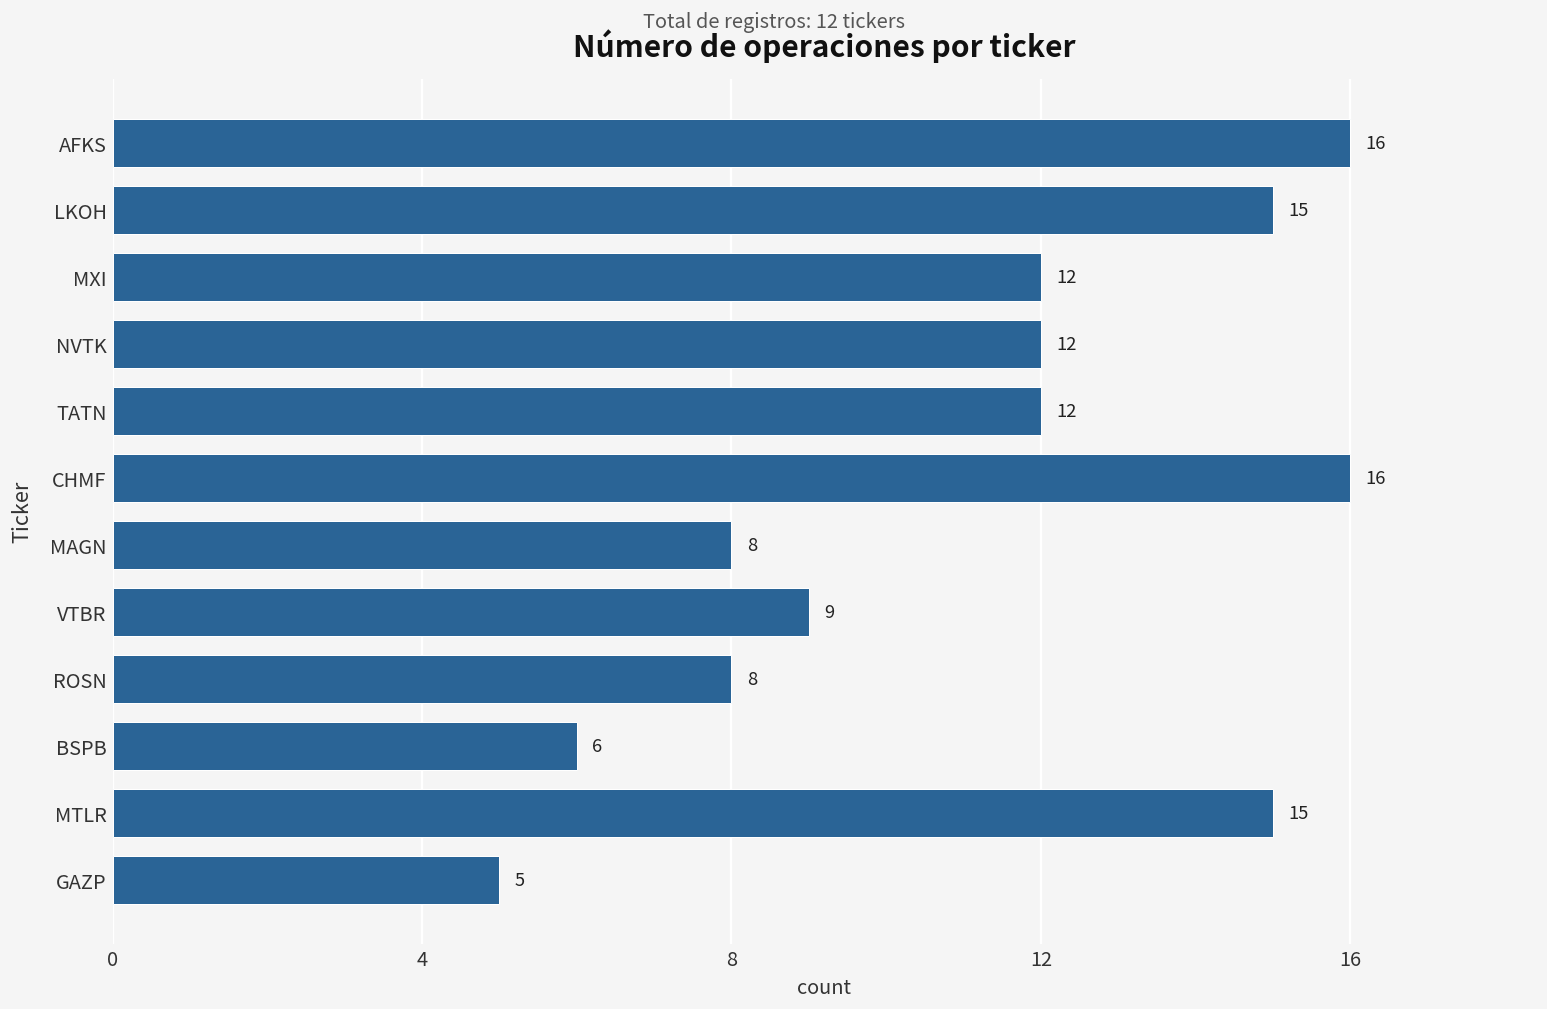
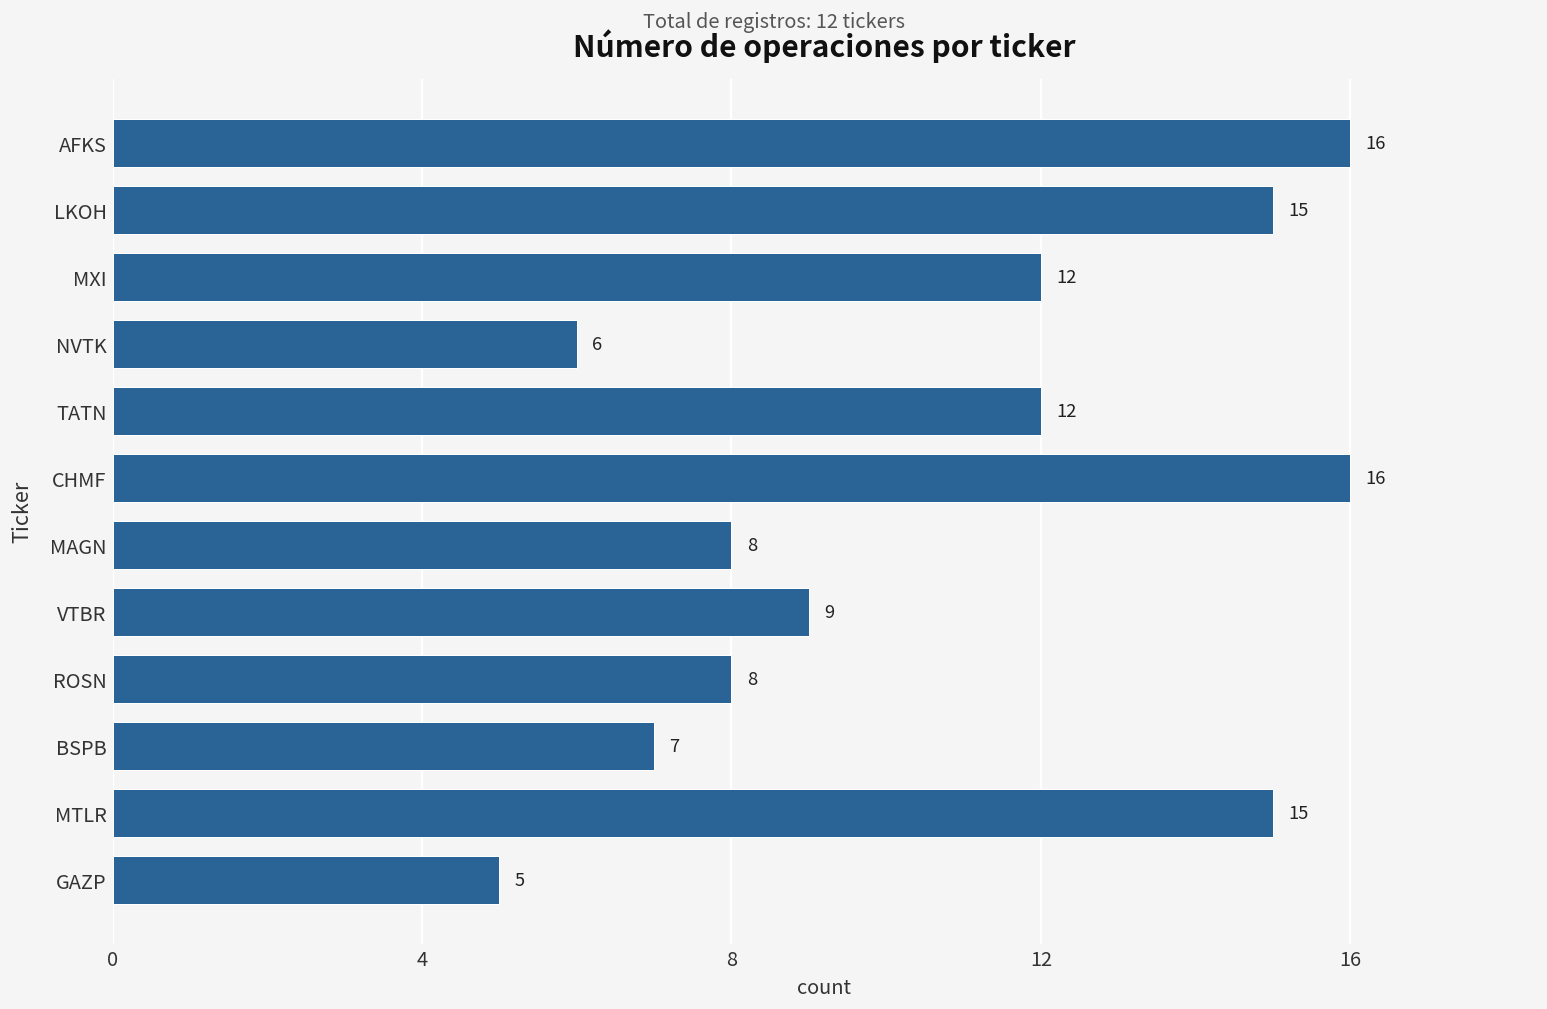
  {
    "AFKS": 16,
    "LKOH": 15,
    "MXI": 12,
-   "NVTK": 12,
+   "NVTK": 6,
    "TATN": 12,
    "CHMF": 16,
    "MAGN": 8,
    "VTBR": 9,
    "ROSN": 8,
-   "BSPB": 6,
+   "BSPB": 7,
    "MTLR": 15,
    "GAZP": 5
  }
